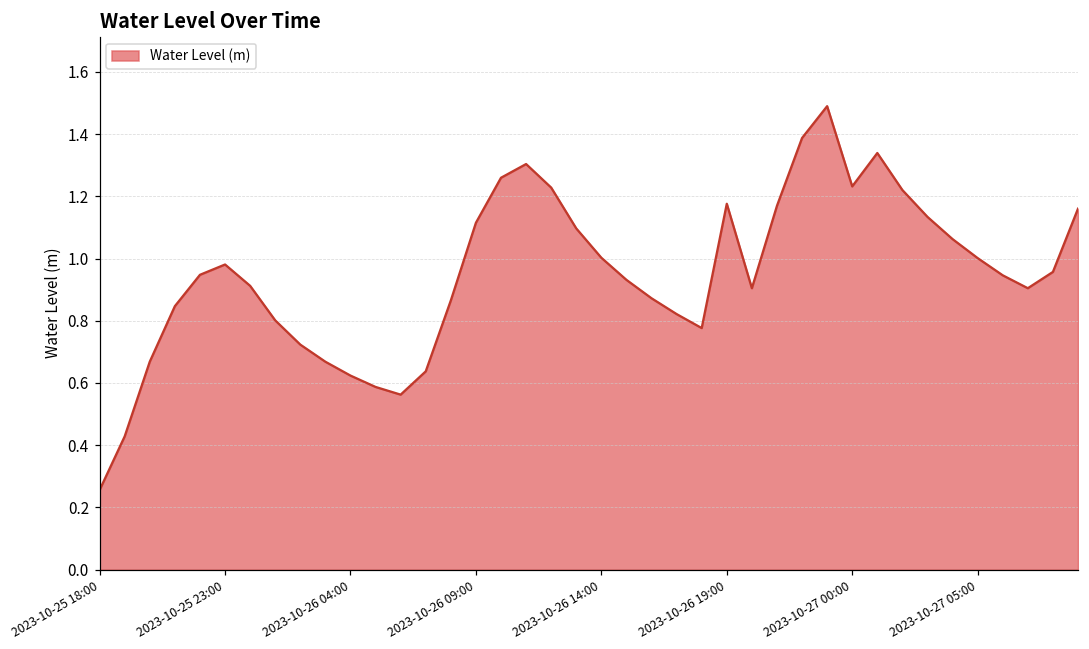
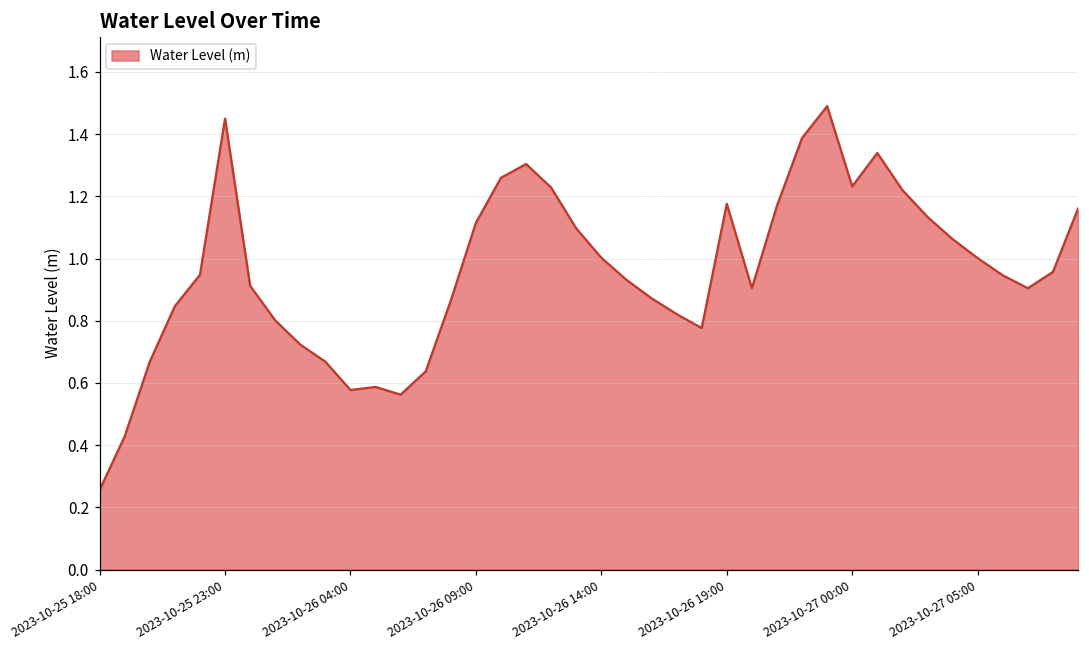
  {
    "2023-10-25 18:00": 0.26,
-   "2023-10-25 23:00": 0.98,
-   "2023-10-26 04:00": 0.62,
+   "2023-10-25 23:00": 1.45,
+   "2023-10-26 04:00": 0.58,
    "2023-10-26 09:00": 1.11,
    "2023-10-26 14:00": 1.00,
    "2023-10-26 19:00": 1.18,
    "2023-10-27 00:00": 1.23,
    "2023-10-27 05:00": 1.00
  }
